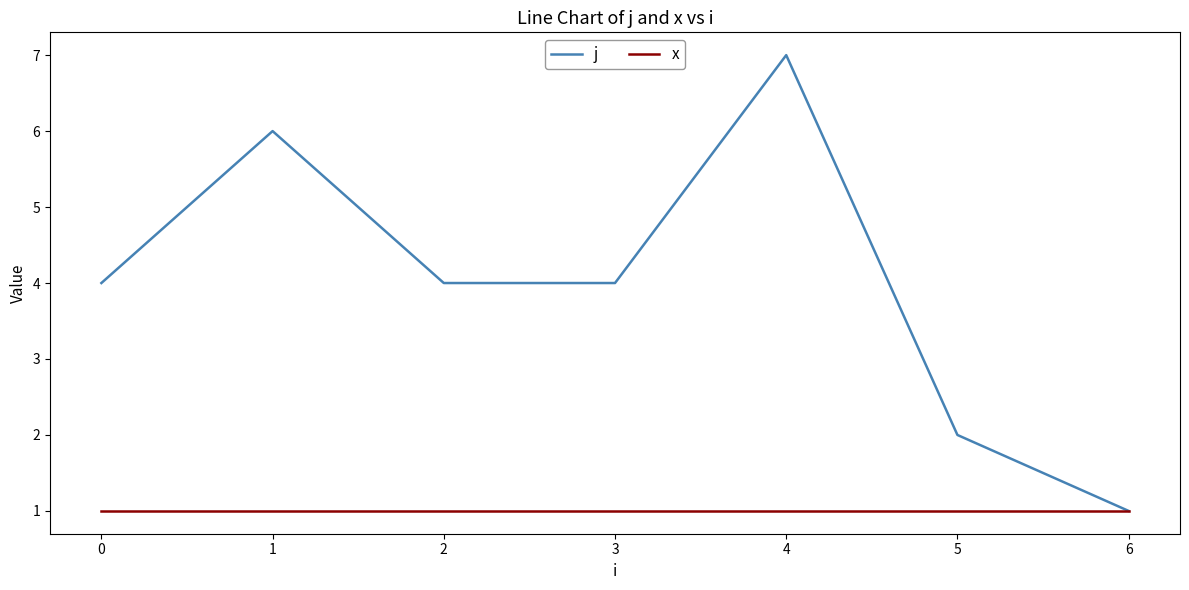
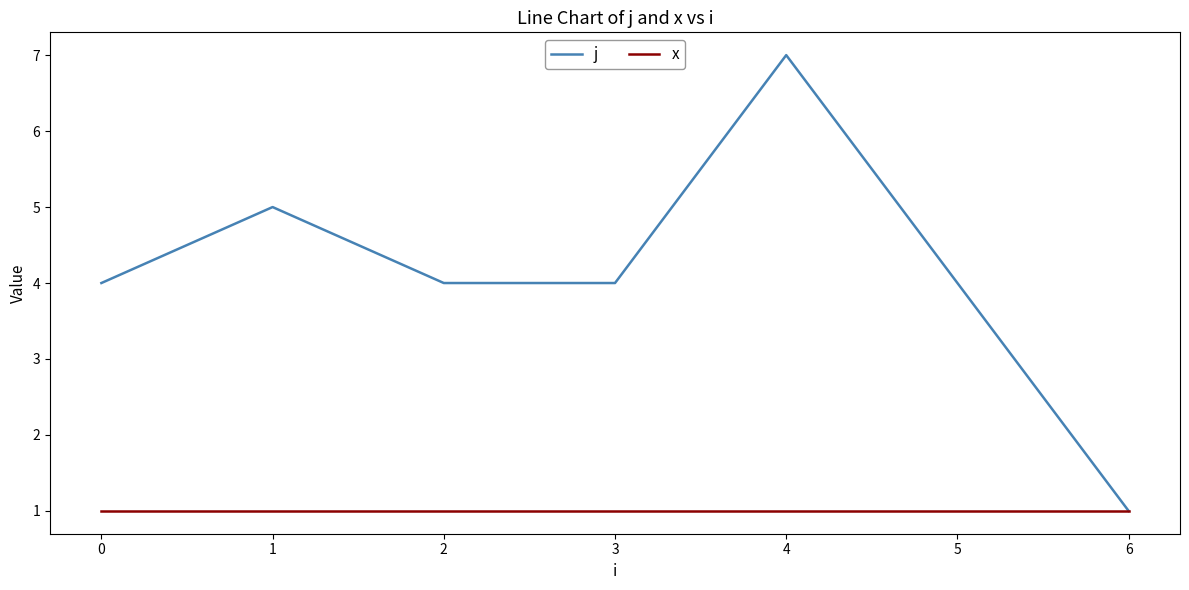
  {
    "j": {
      "0": 4,
-     "1": 6,
+     "1": 5,
      "2": 4,
      "3": 4,
      "4": 7,
-     "5": 2
+     "5": 4
    },
    "x": {
      "0": 1,
      "1": 1,
      "2": 1,
      "3": 1,
      "4": 1,
      "5": 1
    }
  }
